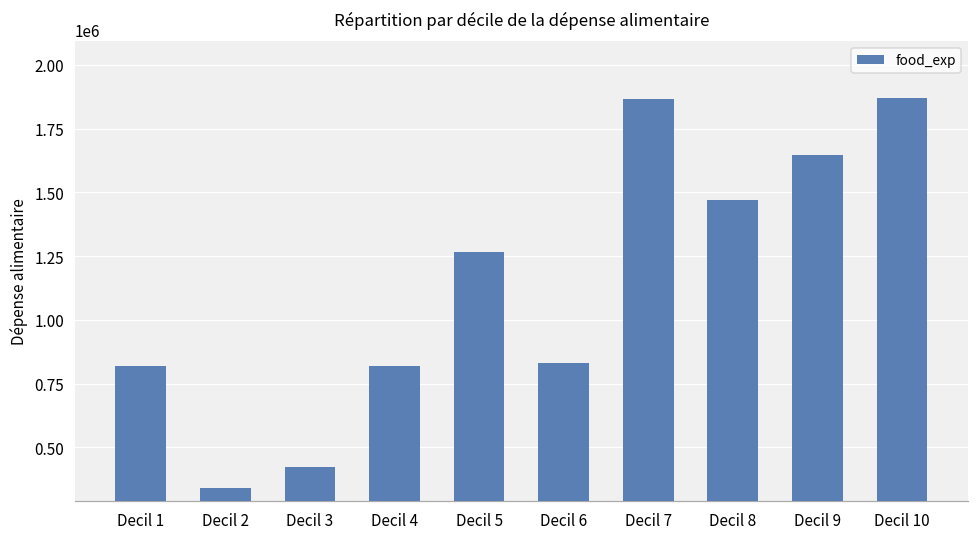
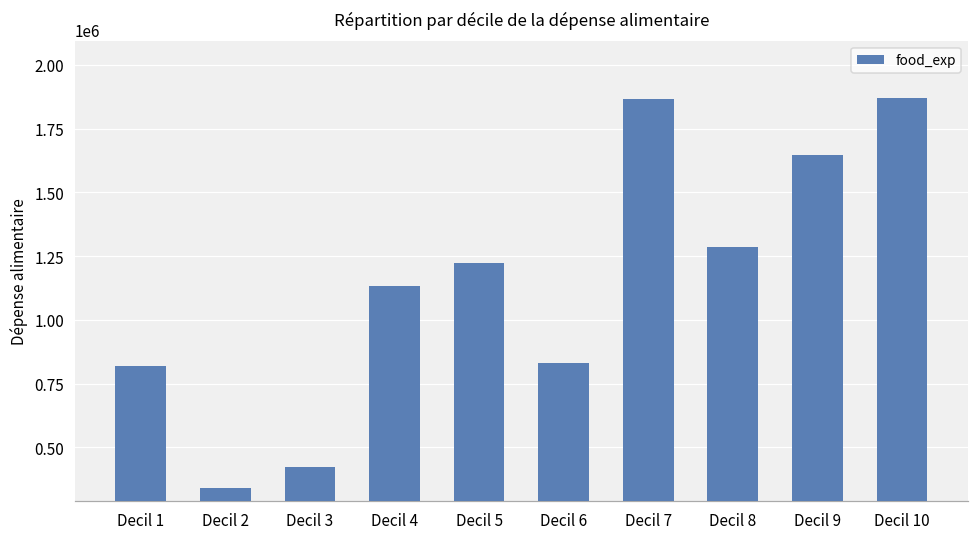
  {
    "Decil 1": 820000,
    "Decil 2": 340000,
    "Decil 3": 420000,
-   "Decil 4": 820000,
-   "Decil 5": 1270000,
+   "Decil 4": 1130000,
+   "Decil 5": 1230000,
    "Decil 6": 830000,
    "Decil 7": 1870000,
-   "Decil 8": 1470000,
+   "Decil 8": 1290000,
    "Decil 9": 1650000,
    "Decil 10": 1870000
  }
